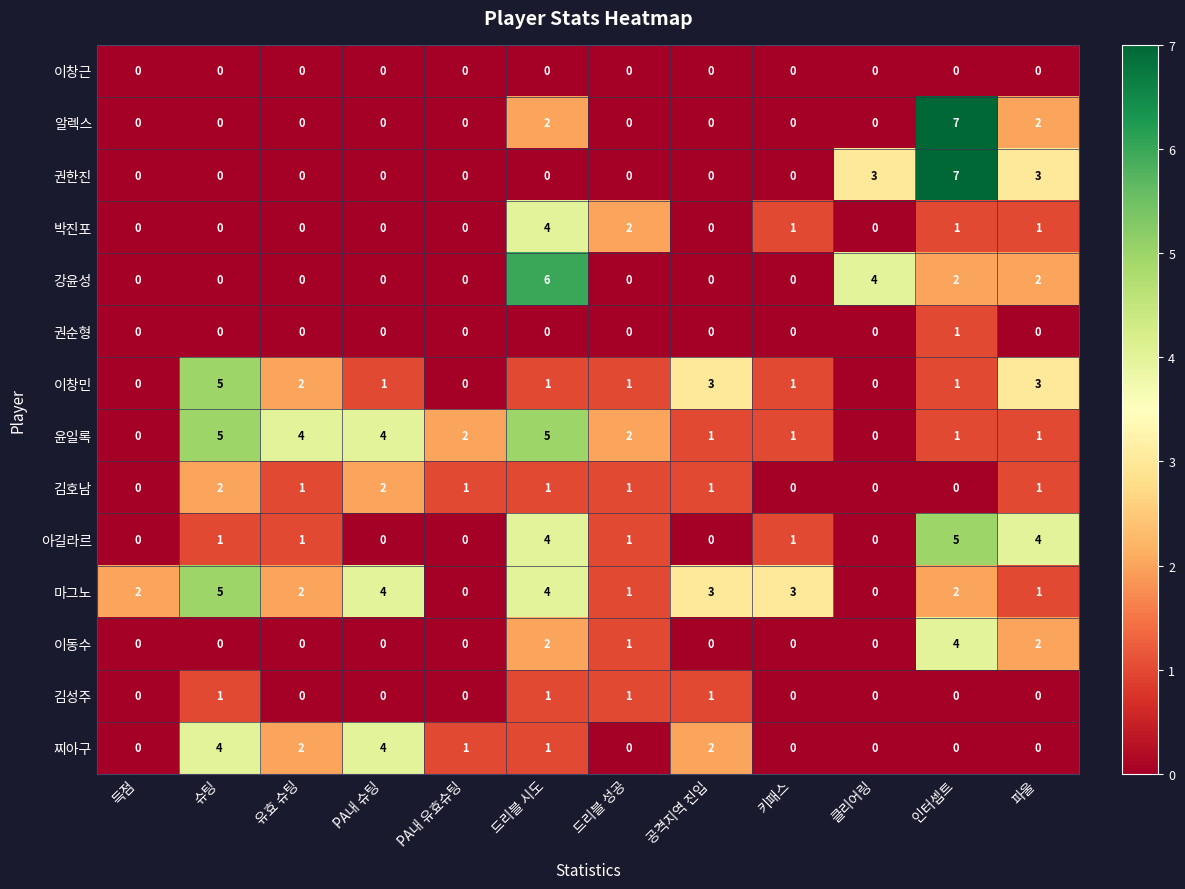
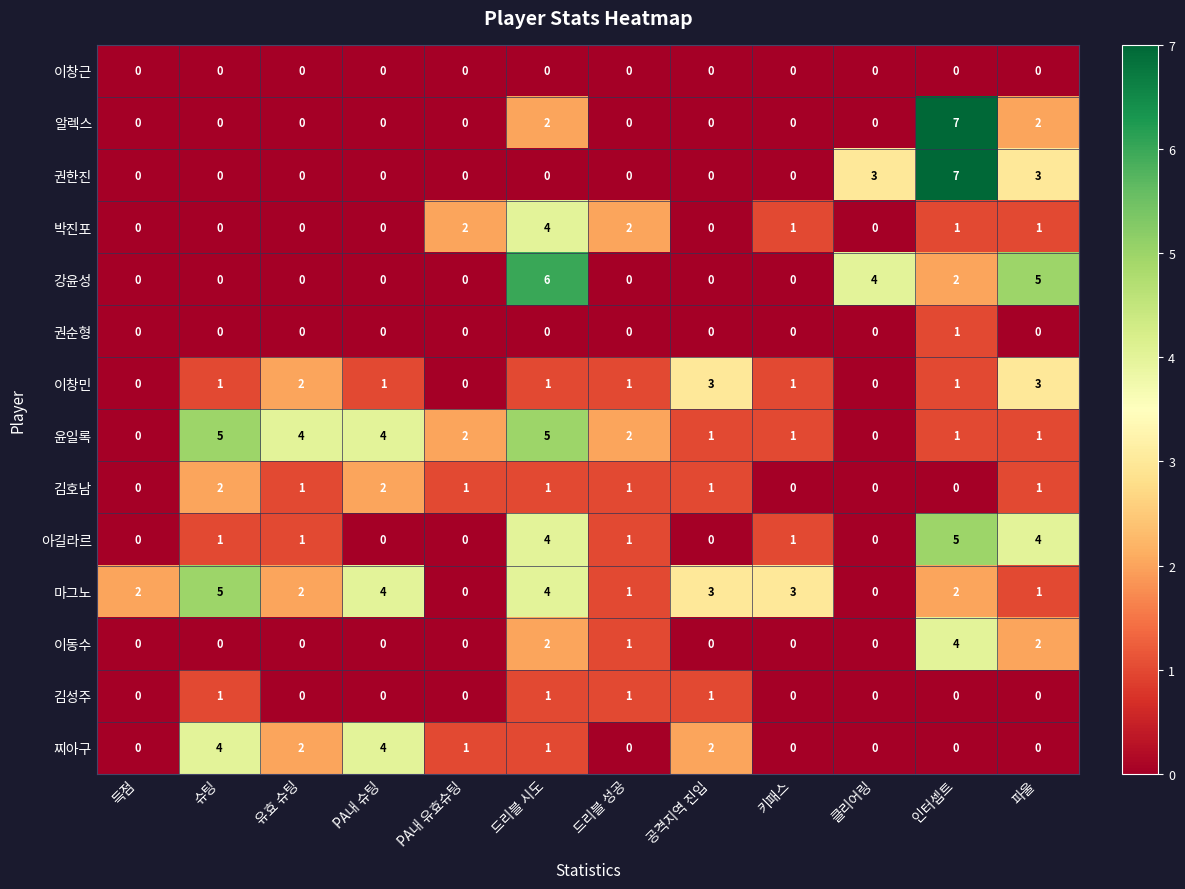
  {
    "이창근": {
      "득점": 0,
      "슈팅": 0,
      "유효 슈팅": 0,
      "PA내 슈팅": 0,
      "PA내 유효슈팅": 0,
      "드리블 시도": 0,
      "드리블 성공": 0,
      "공격지역 진입": 0,
      "키패스": 0,
      "클리어링": 0,
      "인터셉트": 0,
      "파울": 0
    },
    "알렉스": {
      "득점": 0,
      "슈팅": 0,
      "유효 슈팅": 0,
      "PA내 슈팅": 0,
      "PA내 유효슈팅": 0,
      "드리블 시도": 2,
      "드리블 성공": 0,
      "공격지역 진입": 0,
      "키패스": 0,
      "클리어링": 0,
      "인터셉트": 7,
      "파울": 2
    },
    "권한진": {
      "득점": 0,
      "슈팅": 0,
      "유효 슈팅": 0,
      "PA내 슈팅": 0,
      "PA내 유효슈팅": 0,
      "드리블 시도": 0,
      "드리블 성공": 0,
      "공격지역 진입": 0,
      "키패스": 0,
      "클리어링": 3,
      "인터셉트": 7,
      "파울": 3
    },
    "박진포": {
      "득점": 0,
      "슈팅": 0,
      "유효 슈팅": 0,
      "PA내 슈팅": 0,
-     "PA내 유효슈팅": 0,
+     "PA내 유효슈팅": 2,
      "드리블 시도": 4,
      "드리블 성공": 2,
      "공격지역 진입": 0,
      "키패스": 1,
      "클리어링": 0,
      "인터셉트": 1,
      "파울": 1
    },
    "강윤성": {
      "득점": 0,
      "슈팅": 0,
      "유효 슈팅": 0,
      "PA내 슈팅": 0,
      "PA내 유효슈팅": 0,
      "드리블 시도": 6,
      "드리블 성공": 0,
      "공격지역 진입": 0,
      "키패스": 0,
      "클리어링": 4,
      "인터셉트": 2,
-     "파울": 2
+     "파울": 5
    },
    "권순형": {
      "득점": 0,
      "슈팅": 0,
      "유효 슈팅": 0,
      "PA내 슈팅": 0,
      "PA내 유효슈팅": 0,
      "드리블 시도": 0,
      "드리블 성공": 0,
      "공격지역 진입": 0,
      "키패스": 0,
      "클리어링": 0,
      "인터셉트": 1,
      "파울": 0
    },
    "이창민": {
      "득점": 0,
-     "슈팅": 5,
+     "슈팅": 1,
      "유효 슈팅": 2,
      "PA내 슈팅": 1,
      "PA내 유효슈팅": 0,
      "드리블 시도": 1,
      "드리블 성공": 1,
      "공격지역 진입": 3,
      "키패스": 1,
      "클리어링": 0,
      "인터셉트": 1,
      "파울": 3
    },
    "윤일록": {
      "득점": 0,
      "슈팅": 5,
      "유효 슈팅": 4,
      "PA내 슈팅": 4,
      "PA내 유효슈팅": 2,
      "드리블 시도": 5,
      "드리블 성공": 2,
      "공격지역 진입": 1,
      "키패스": 1,
      "클리어링": 0,
      "인터셉트": 1,
      "파울": 1
    },
    "김호남": {
      "득점": 0,
      "슈팅": 2,
      "유효 슈팅": 1,
      "PA내 슈팅": 2,
      "PA내 유효슈팅": 1,
      "드리블 시도": 1,
      "드리블 성공": 1,
      "공격지역 진입": 1,
      "키패스": 0,
      "클리어링": 0,
      "인터셉트": 0,
      "파울": 1
    },
    "아길라르": {
      "득점": 0,
      "슈팅": 1,
      "유효 슈팅": 1,
      "PA내 슈팅": 0,
      "PA내 유효슈팅": 0,
      "드리블 시도": 4,
      "드리블 성공": 1,
      "공격지역 진입": 0,
      "키패스": 1,
      "클리어링": 0,
      "인터셉트": 5,
      "파울": 4
    },
    "마그노": {
      "득점": 2,
      "슈팅": 5,
      "유효 슈팅": 2,
      "PA내 슈팅": 4,
      "PA내 유효슈팅": 0,
      "드리블 시도": 4,
      "드리블 성공": 1,
      "공격지역 진입": 3,
      "키패스": 3,
      "클리어링": 0,
      "인터셉트": 2,
      "파울": 1
    },
    "이동수": {
      "득점": 0,
      "슈팅": 0,
      "유효 슈팅": 0,
      "PA내 슈팅": 0,
      "PA내 유효슈팅": 0,
      "드리블 시도": 2,
      "드리블 성공": 1,
      "공격지역 진입": 0,
      "키패스": 0,
      "클리어링": 0,
      "인터셉트": 4,
      "파울": 2
    },
    "김성주": {
      "득점": 0,
      "슈팅": 1,
      "유효 슈팅": 0,
      "PA내 슈팅": 0,
      "PA내 유효슈팅": 0,
      "드리블 시도": 1,
      "드리블 성공": 1,
      "공격지역 진입": 1,
      "키패스": 0,
      "클리어링": 0,
      "인터셉트": 0,
      "파울": 0
    },
    "찌아구": {
      "득점": 0,
      "슈팅": 4,
      "유효 슈팅": 2,
      "PA내 슈팅": 4,
      "PA내 유효슈팅": 1,
      "드리블 시도": 1,
      "드리블 성공": 0,
      "공격지역 진입": 2,
      "키패스": 0,
      "클리어링": 0,
      "인터셉트": 0,
      "파울": 0
    }
  }
